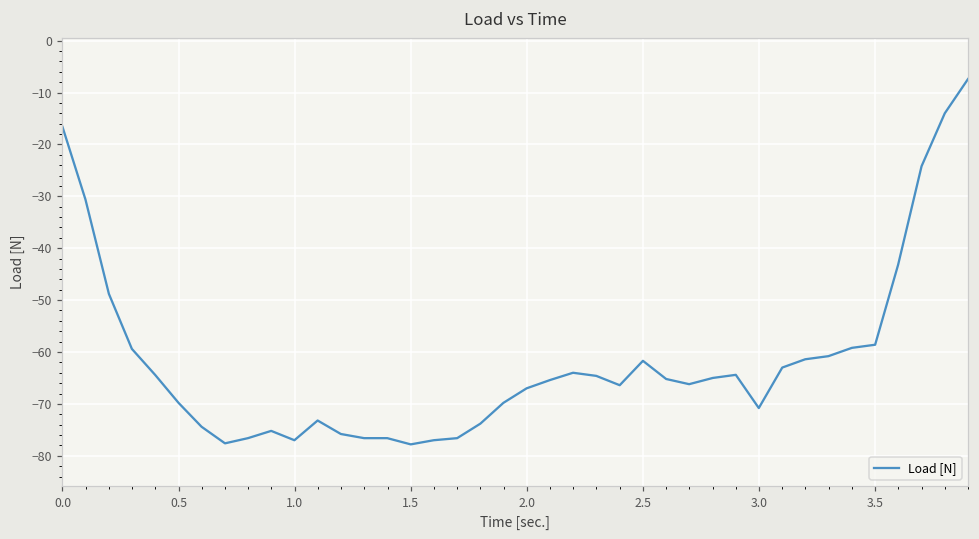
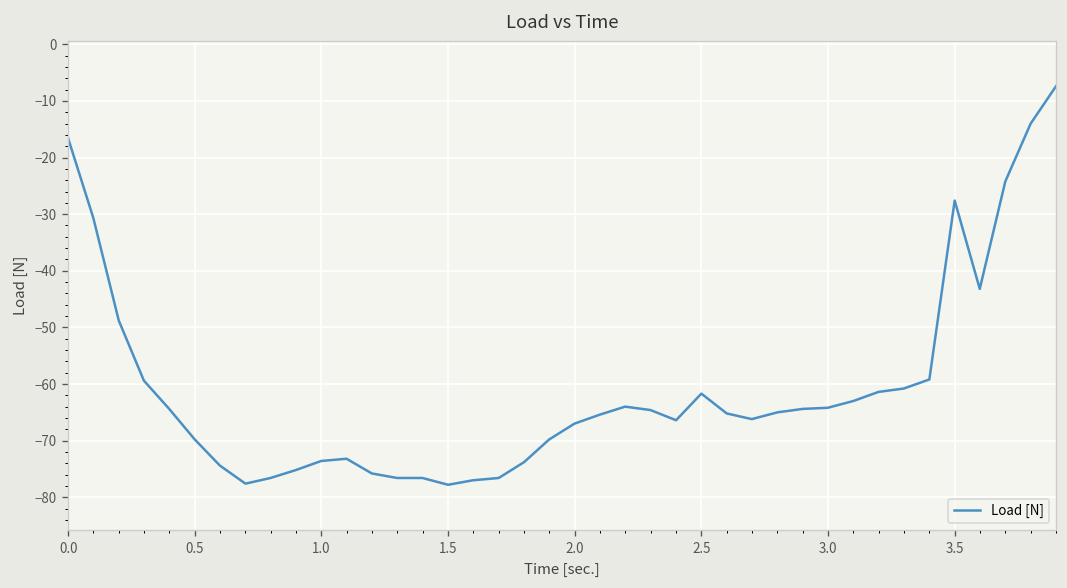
  {
    "0.0": -17,
    "0.5": -70,
-   "1.0": -77,
+   "1.0": -74,
    "1.5": -78,
    "2.0": -67,
    "2.5": -62,
-   "3.0": -71,
-   "3.5": -59
+   "3.0": -64,
+   "3.5": -28
  }
